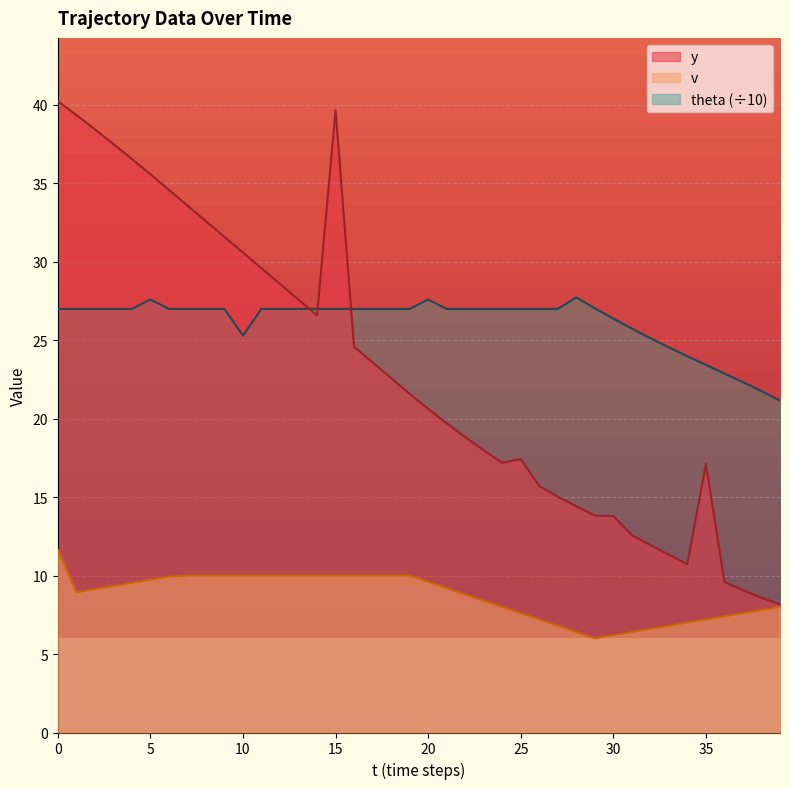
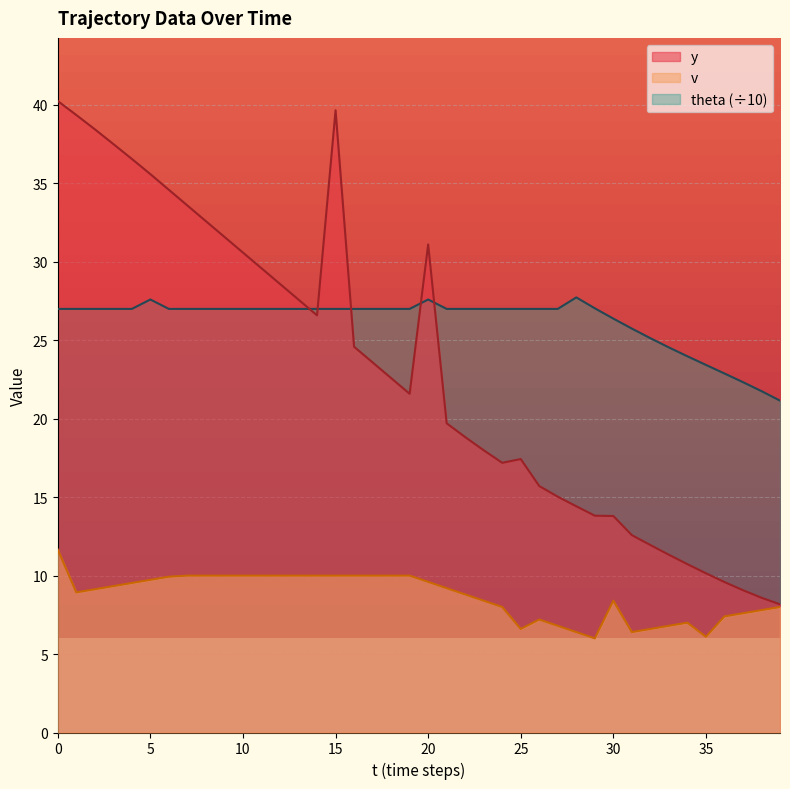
  {
    "y": {
      "0": 40.3,
      "5": 35.6,
      "10": 30.6,
      "15": 39.7,
-     "20": 20.6,
+     "20": 31.1,
      "25": 17.4,
      "30": 13.8,
-     "35": 17.1
+     "35": 10.2
    },
    "v": {
      "0": 11.7,
      "5": 9.7,
      "10": 10.0,
      "15": 10.0,
      "20": 9.6,
-     "25": 7.6,
-     "30": 6.2,
-     "35": 7.2
+     "25": 6.6,
+     "30": 8.4,
+     "35": 6.1
    },
    "theta (÷10)": {
      "0": 27.0,
      "5": 27.6,
-     "10": 25.3,
+     "10": 27.0,
      "15": 27.0,
      "20": 27.6,
      "25": 27.0,
      "30": 26.4,
      "35": 23.4
    }
  }
